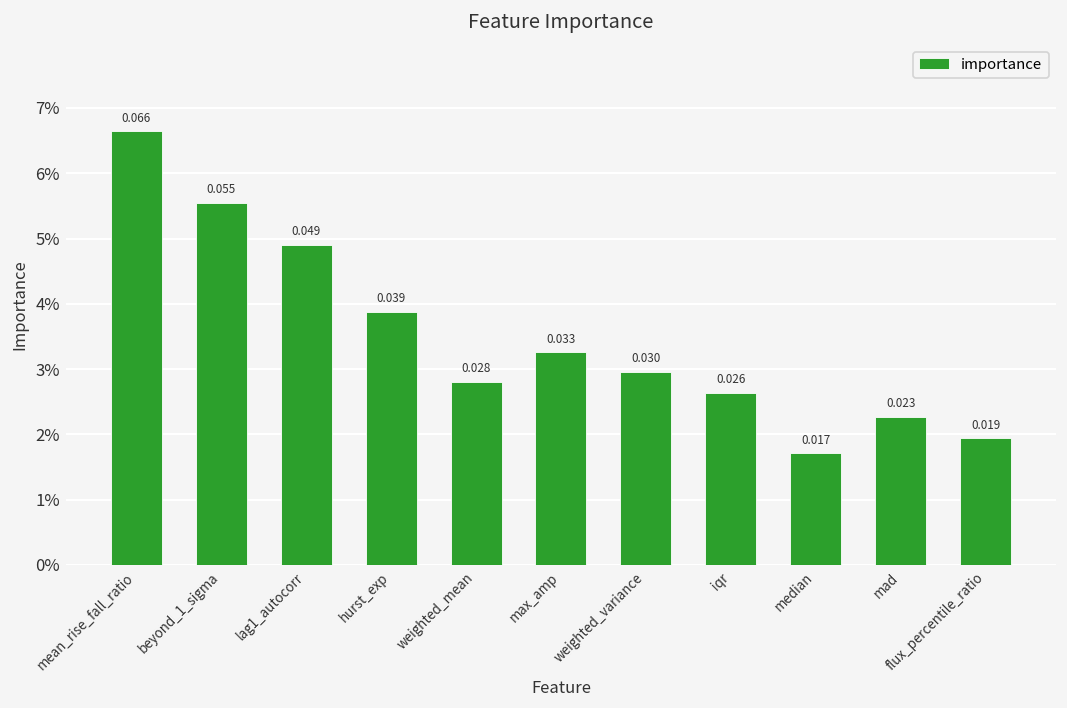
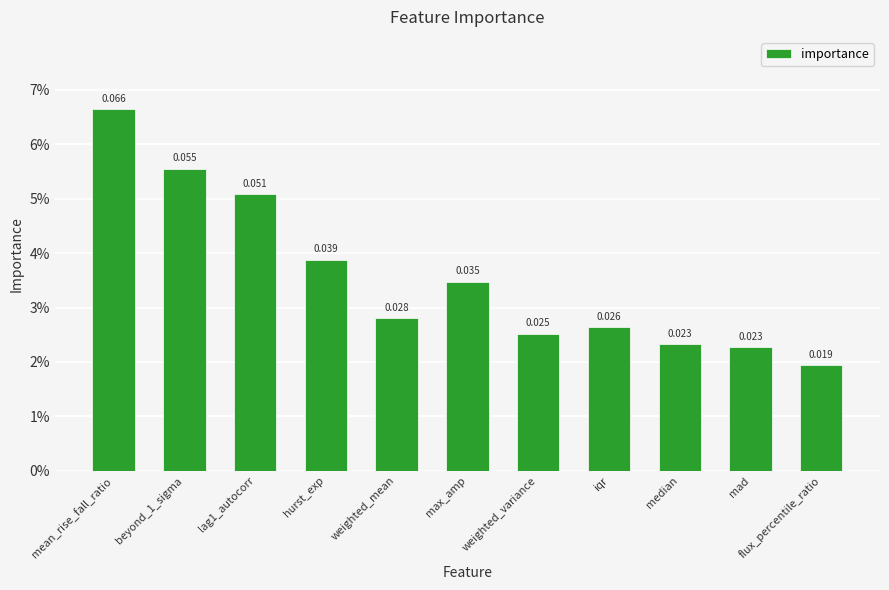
  {
    "mean_rise_fall_ratio": 0.066,
    "beyond_1_sigma": 0.055,
-   "lag1_autocorr": 0.049,
+   "lag1_autocorr": 0.051,
    "hurst_exp": 0.039,
    "weighted_mean": 0.028,
-   "max_amp": 0.033,
-   "weighted_variance": 0.030,
+   "max_amp": 0.035,
+   "weighted_variance": 0.025,
    "iqr": 0.026,
-   "median": 0.017,
+   "median": 0.023,
    "mad": 0.023,
    "flux_percentile_ratio": 0.019
  }
